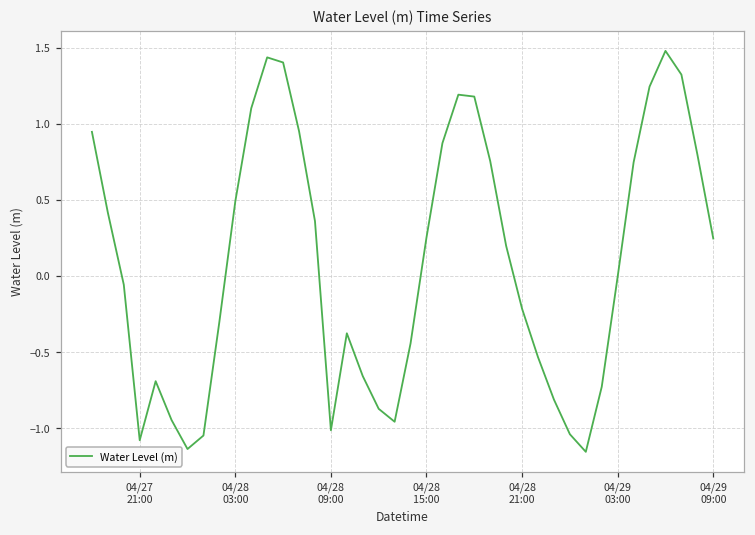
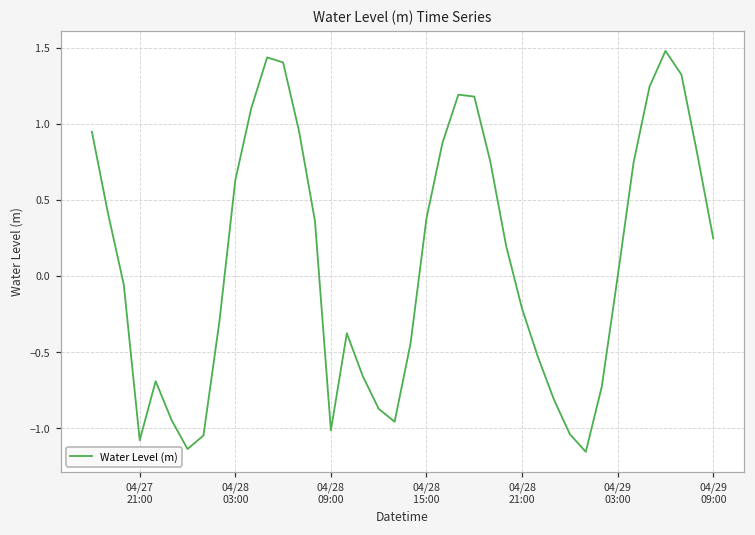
  {
    "04/27 21:00": -1.08,
-   "04/28 03:00": 0.49,
+   "04/28 03:00": 0.63,
    "04/28 09:00": -1.01,
-   "04/28 15:00": 0.25,
+   "04/28 15:00": 0.38,
    "04/28 21:00": -0.21,
    "04/29 03:00": 0.00,
    "04/29 09:00": 0.25
  }
